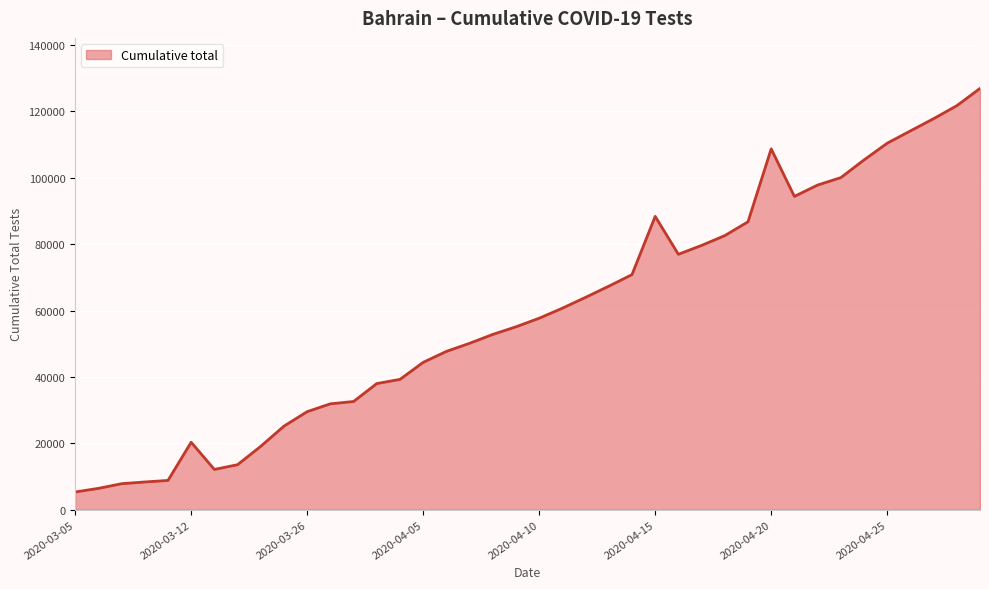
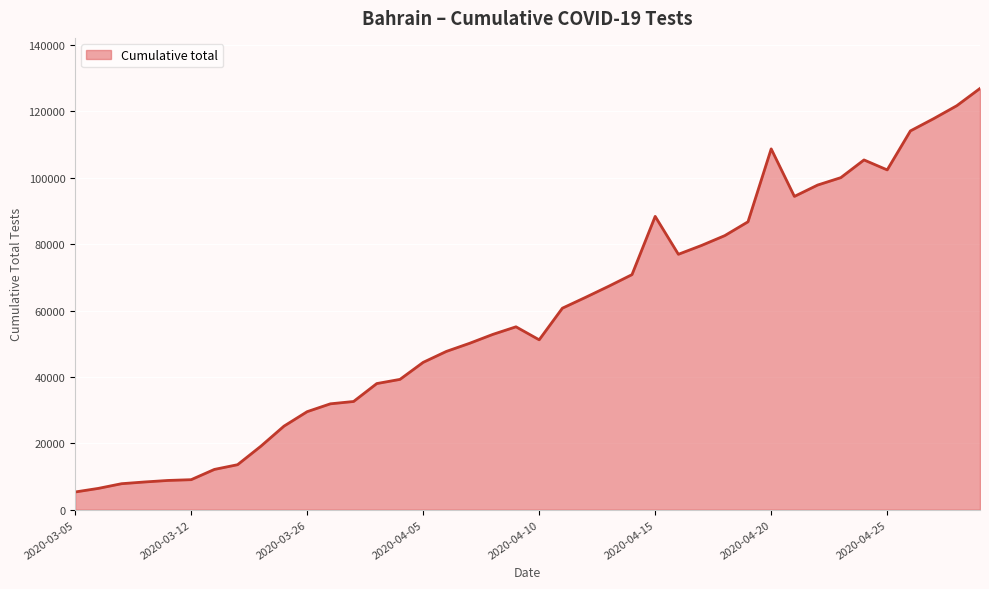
  {
    "2020-03-05": 5000,
-   "2020-03-12": 20000,
+   "2020-03-12": 9000,
    "2020-03-26": 30000,
    "2020-04-05": 44000,
-   "2020-04-10": 58000,
+   "2020-04-10": 51000,
    "2020-04-15": 88000,
    "2020-04-20": 109000,
-   "2020-04-25": 110000
+   "2020-04-25": 102000
  }
